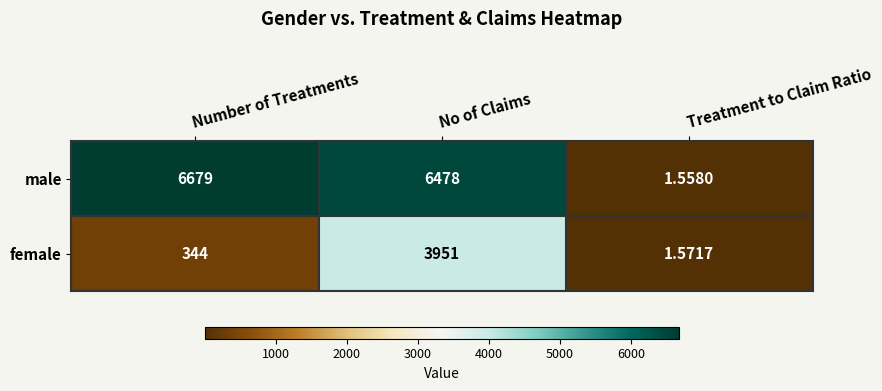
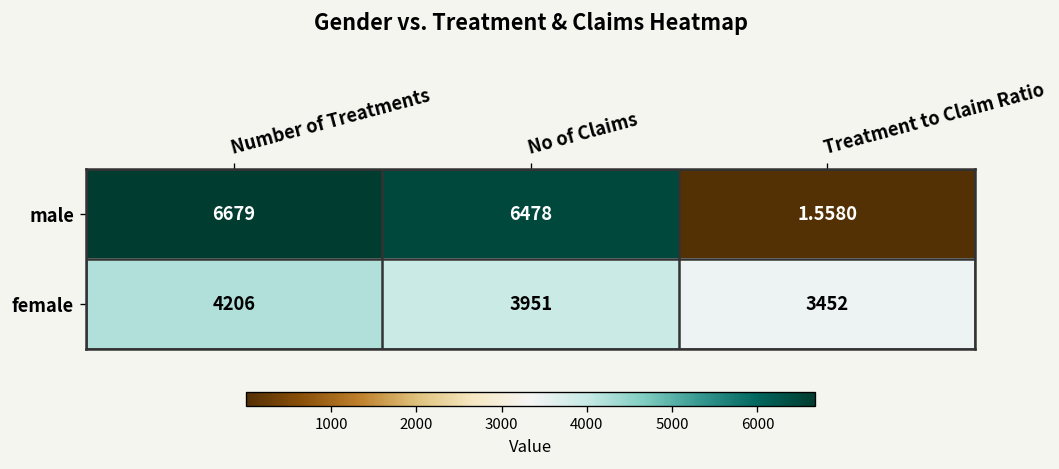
  {
    "male": {
      "Number of Treatments": 6679,
      "No of Claims": 6478,
      "Treatment to Claim Ratio": 1.5580
    },
    "female": {
-     "Number of Treatments": 344,
+     "Number of Treatments": 4206,
      "No of Claims": 3951,
-     "Treatment to Claim Ratio": 1.5717
+     "Treatment to Claim Ratio": 3452
    }
  }
